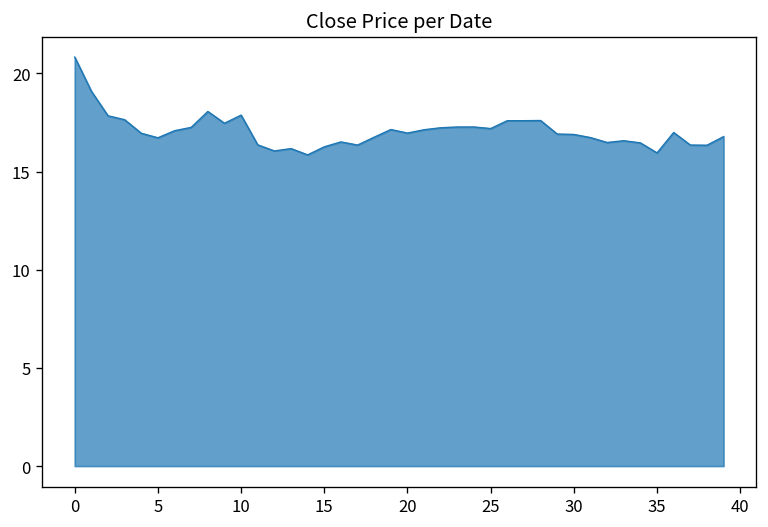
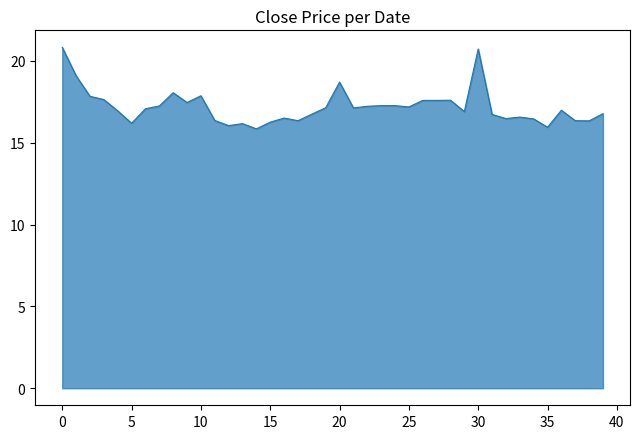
  {
    "0": 20.8,
-   "5": 16.7,
+   "5": 16.2,
    "10": 17.9,
    "15": 16.3,
-   "20": 17.0,
+   "20": 18.7,
    "25": 17.2,
-   "30": 16.9,
+   "30": 20.7,
    "35": 16.0
  }
